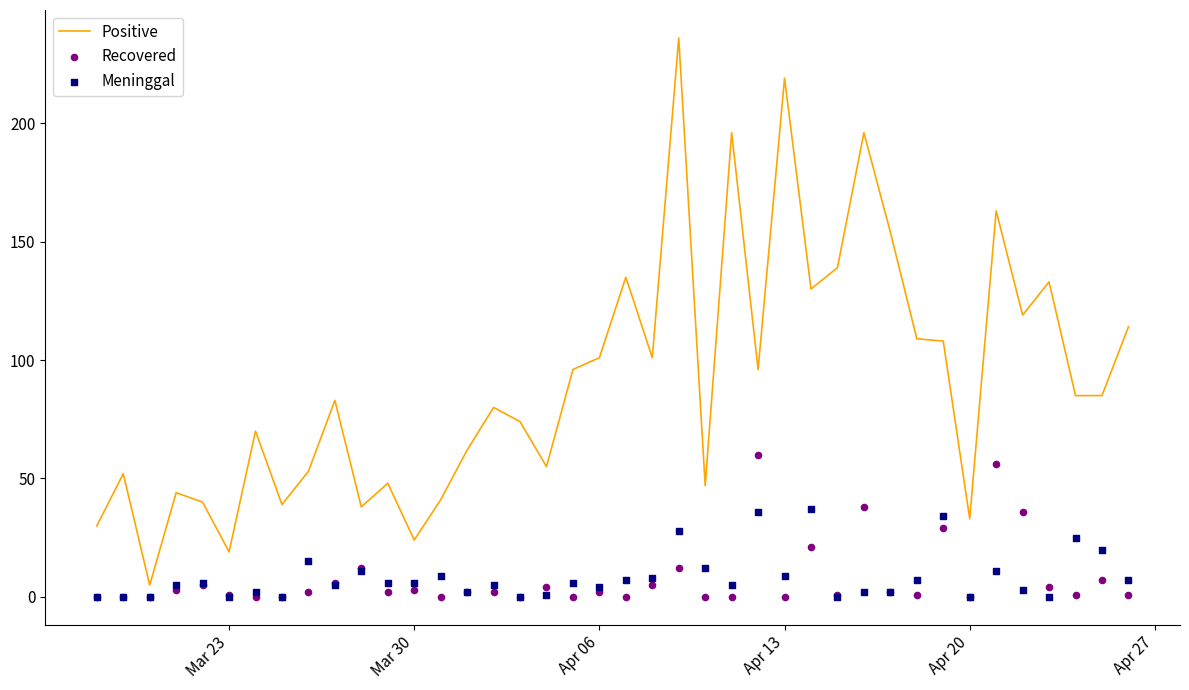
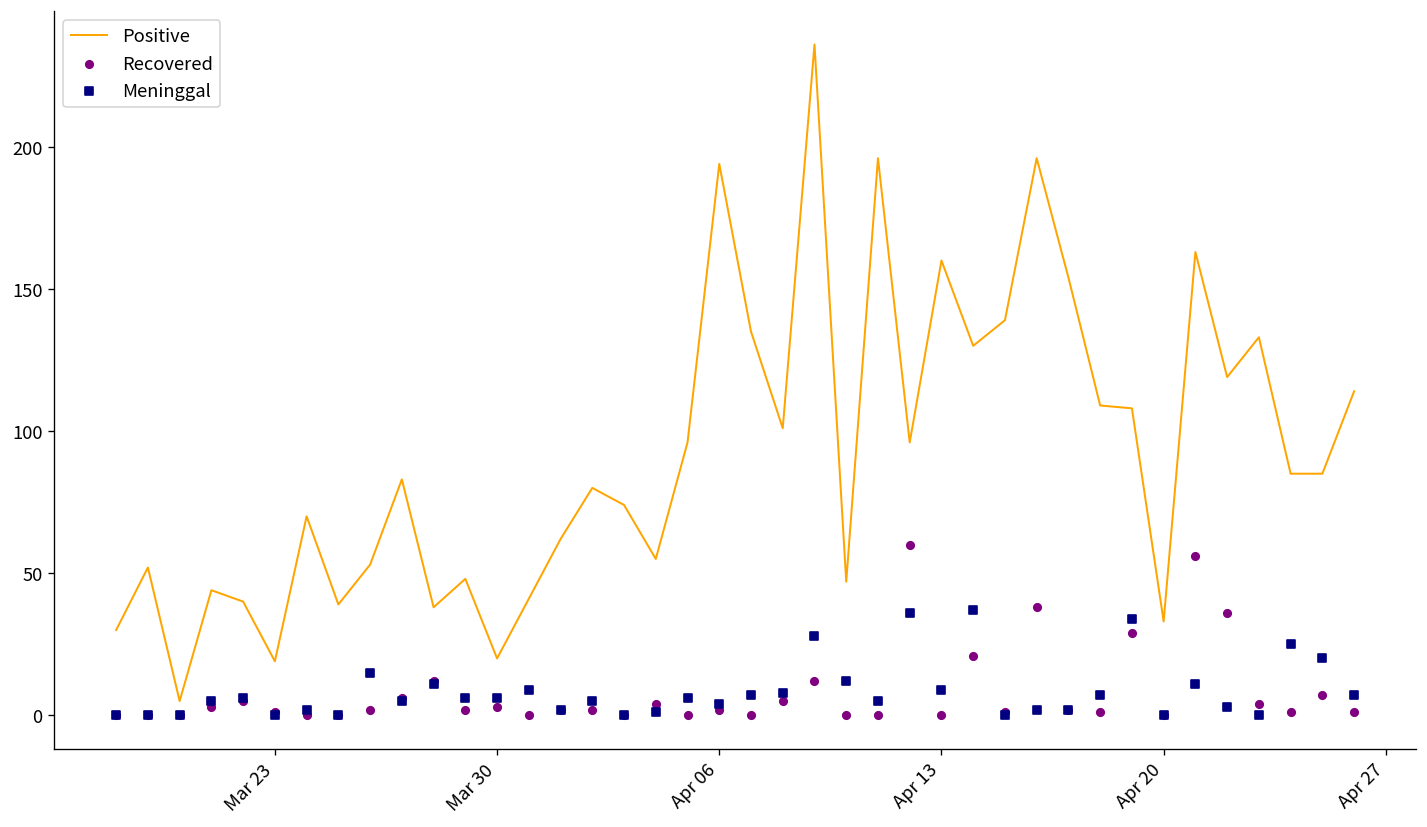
  {
    "Positive": {
      "Mar 23": 19,
-     "Mar 30": 24,
-     "Apr 06": 101,
-     "Apr 13": 219,
+     "Mar 30": 20,
+     "Apr 06": 194,
+     "Apr 13": 160,
      "Apr 20": 33
    }
  }
